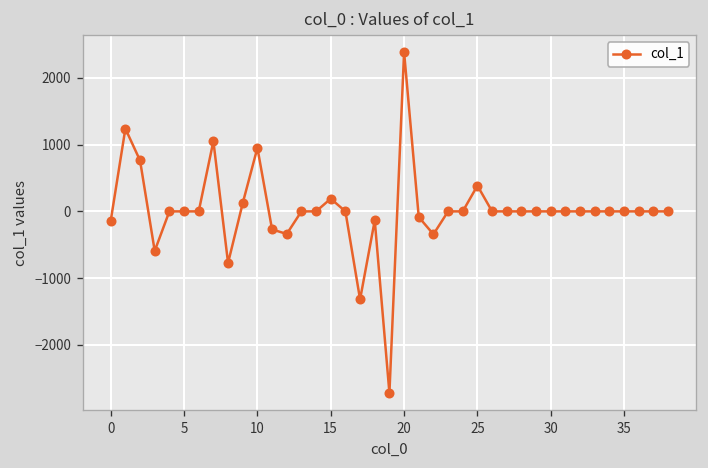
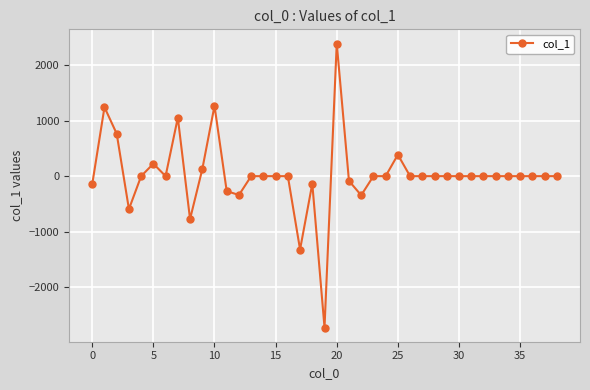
  {
    "0": -100,
-   "5": 0,
-   "10": 1000,
-   "15": 200,
+   "5": 200,
+   "10": 1300,
+   "15": 0,
    "20": 2400,
    "25": 400,
    "30": 0,
    "35": 0
  }
